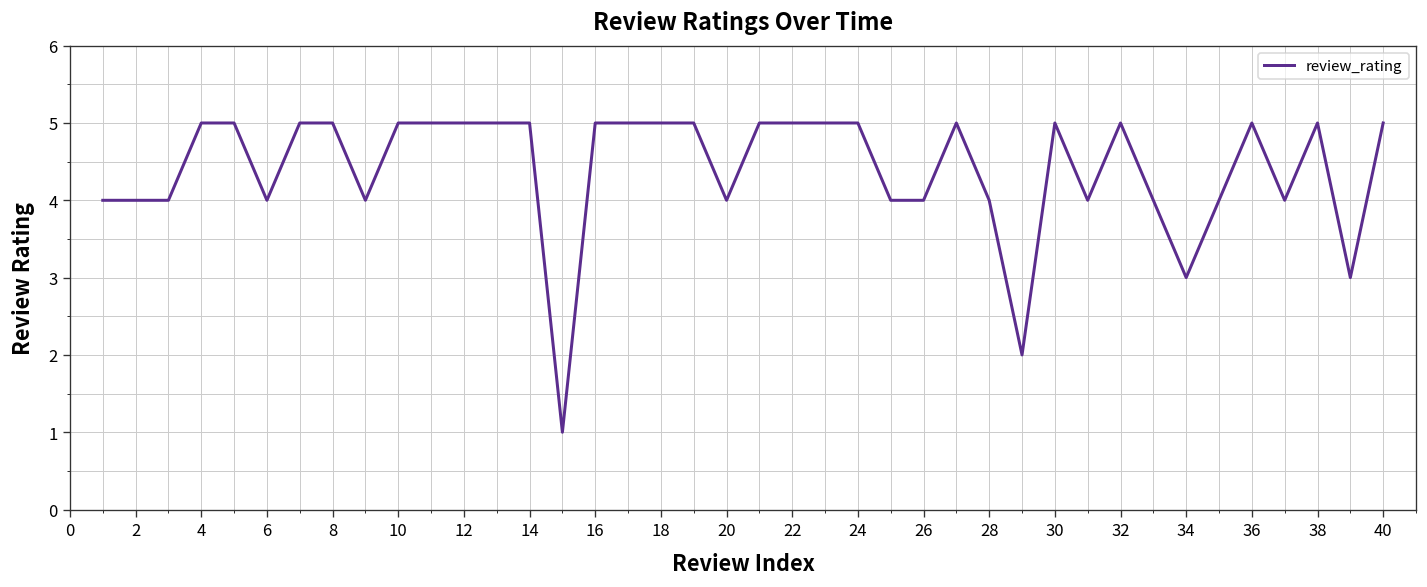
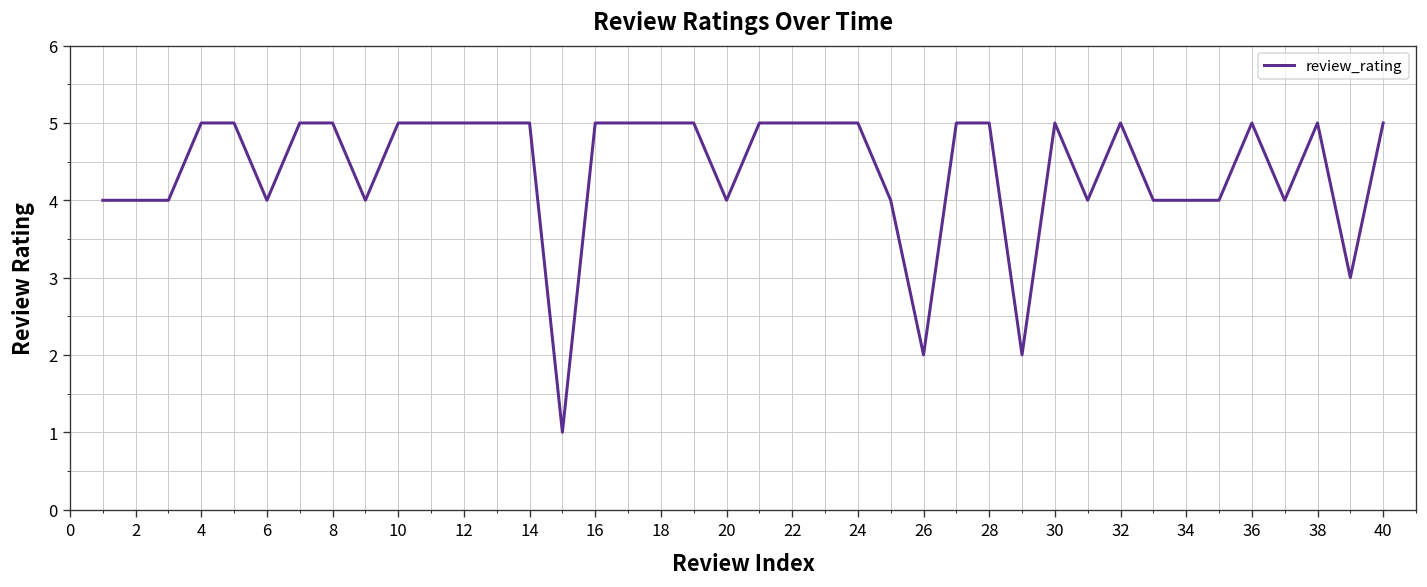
  {
    "2": 4,
    "4": 5,
    "6": 4,
    "8": 5,
    "10": 5,
    "12": 5,
    "14": 5,
    "16": 5,
    "18": 5,
    "20": 4,
    "22": 5,
    "24": 5,
-   "26": 4,
-   "28": 4,
+   "26": 2,
+   "28": 5,
    "30": 5,
    "32": 5,
-   "34": 3,
+   "34": 4,
    "36": 5,
    "38": 5,
    "40": 5
  }
